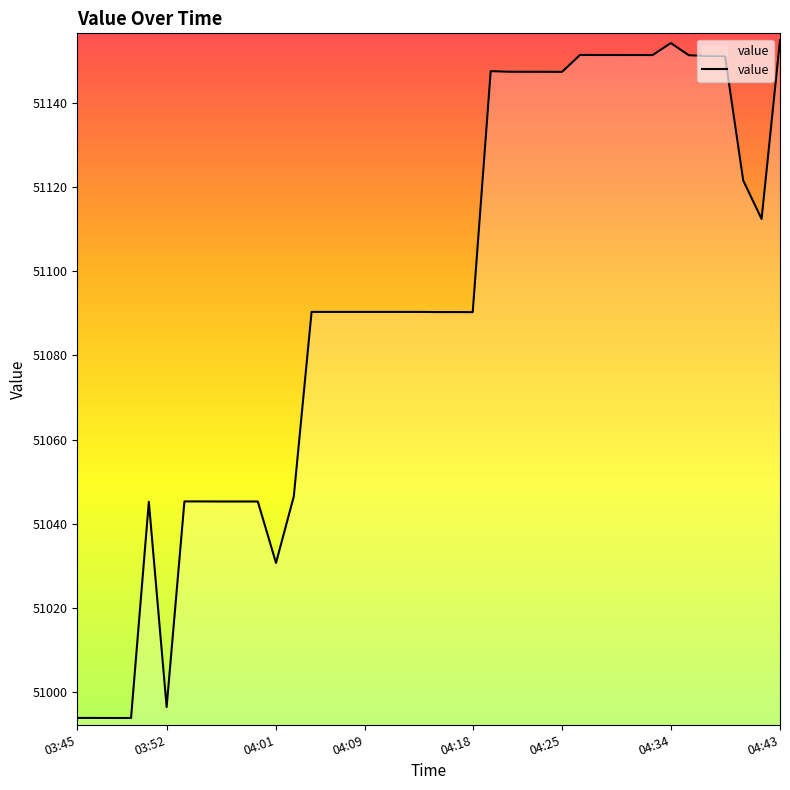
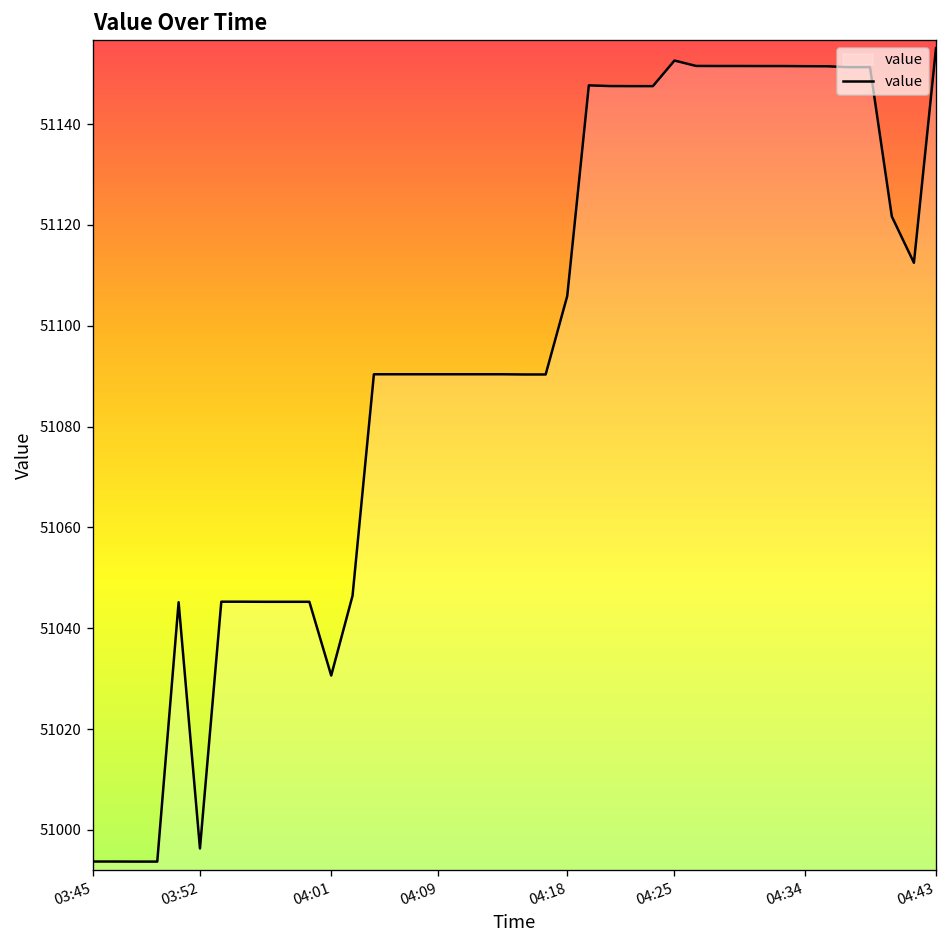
  {
    "03:45": 50994,
    "03:52": 50996,
    "04:01": 51031,
    "04:09": 51090,
-   "04:18": 51090,
-   "04:25": 51147,
-   "04:34": 51154,
+   "04:18": 51106,
+   "04:25": 51153,
+   "04:34": 51151,
    "04:43": 51155
  }
